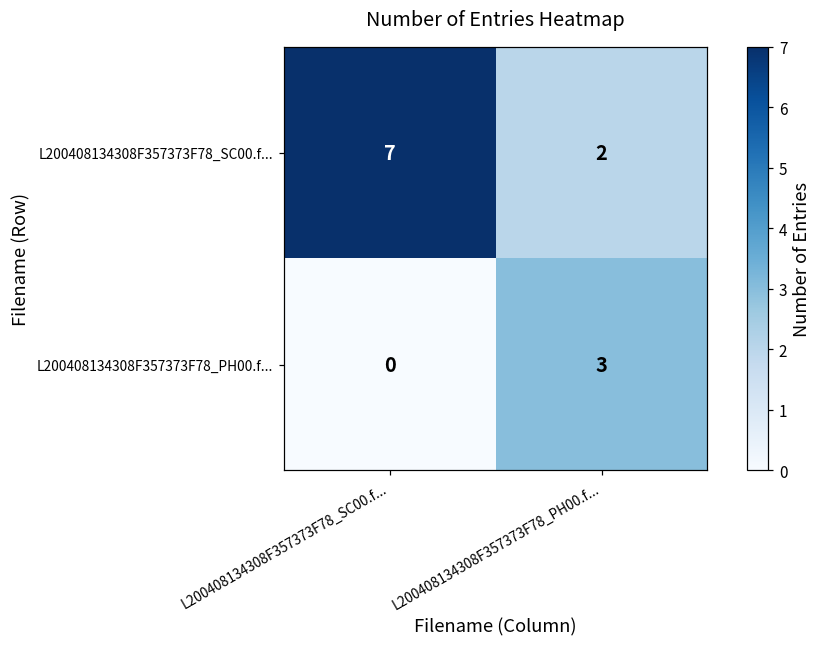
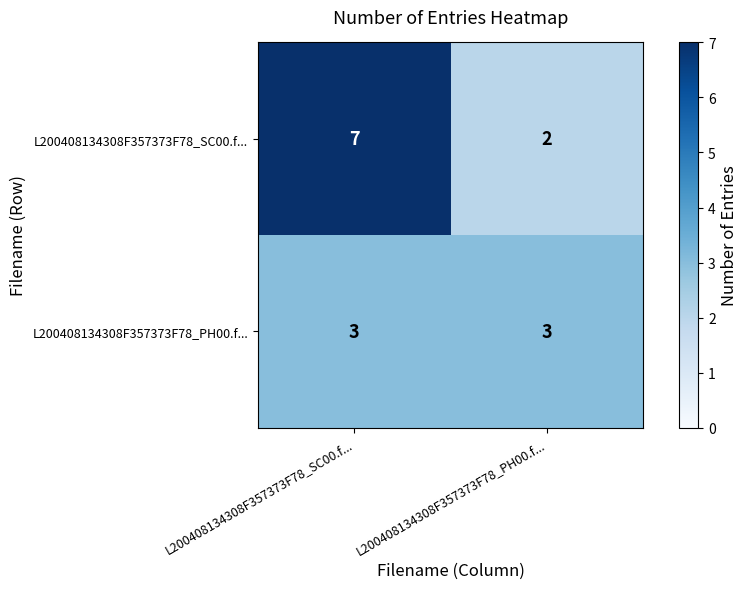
  {
    "L200408134308F357373F78_SC00.f...": {
      "L200408134308F357373F78_SC00.f...": 7,
      "L200408134308F357373F78_PH00.f...": 2
    },
    "L200408134308F357373F78_PH00.f...": {
-     "L200408134308F357373F78_SC00.f...": 0,
+     "L200408134308F357373F78_SC00.f...": 3,
      "L200408134308F357373F78_PH00.f...": 3
    }
  }
